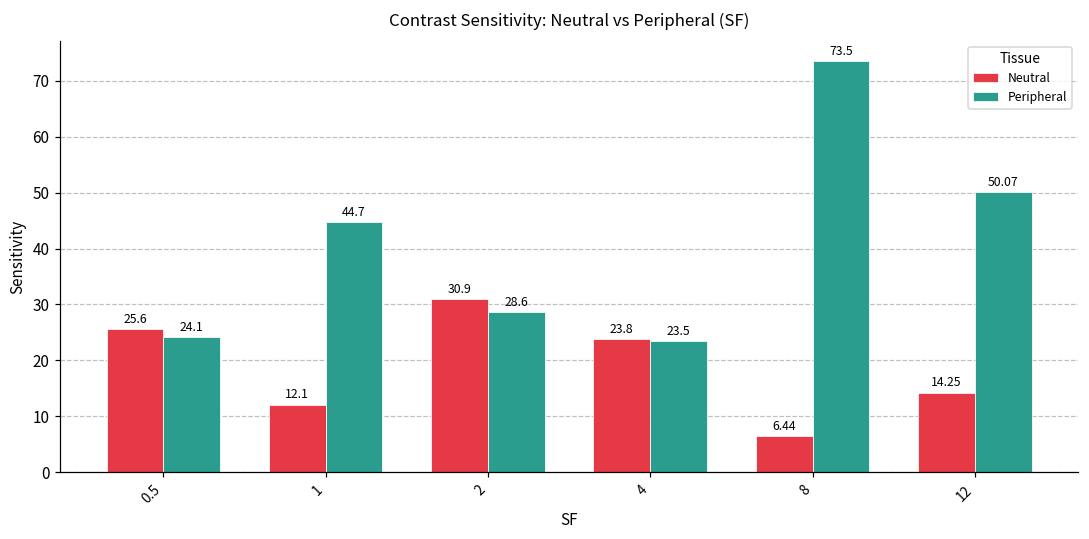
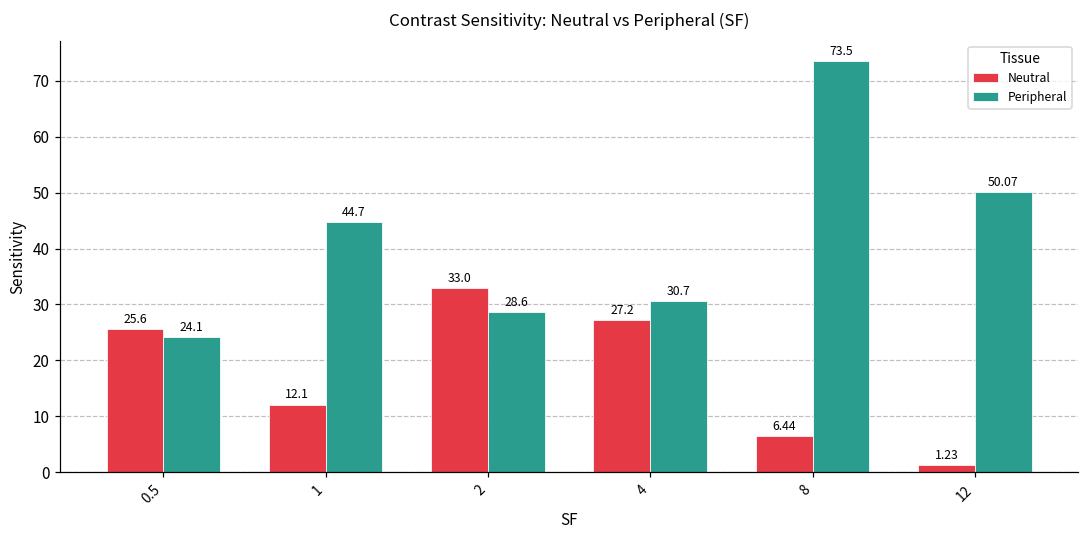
  {
    "Neutral": {
      "0.5": 25.6,
      "1": 12.1,
-     "2": 30.9,
-     "4": 23.8,
+     "2": 33.0,
+     "4": 27.2,
      "8": 6.44,
-     "12": 14.25
+     "12": 1.23
    },
    "Peripheral": {
      "0.5": 24.1,
      "1": 44.7,
      "2": 28.6,
-     "4": 23.5,
+     "4": 30.7,
      "8": 73.5,
      "12": 50.07
    }
  }
